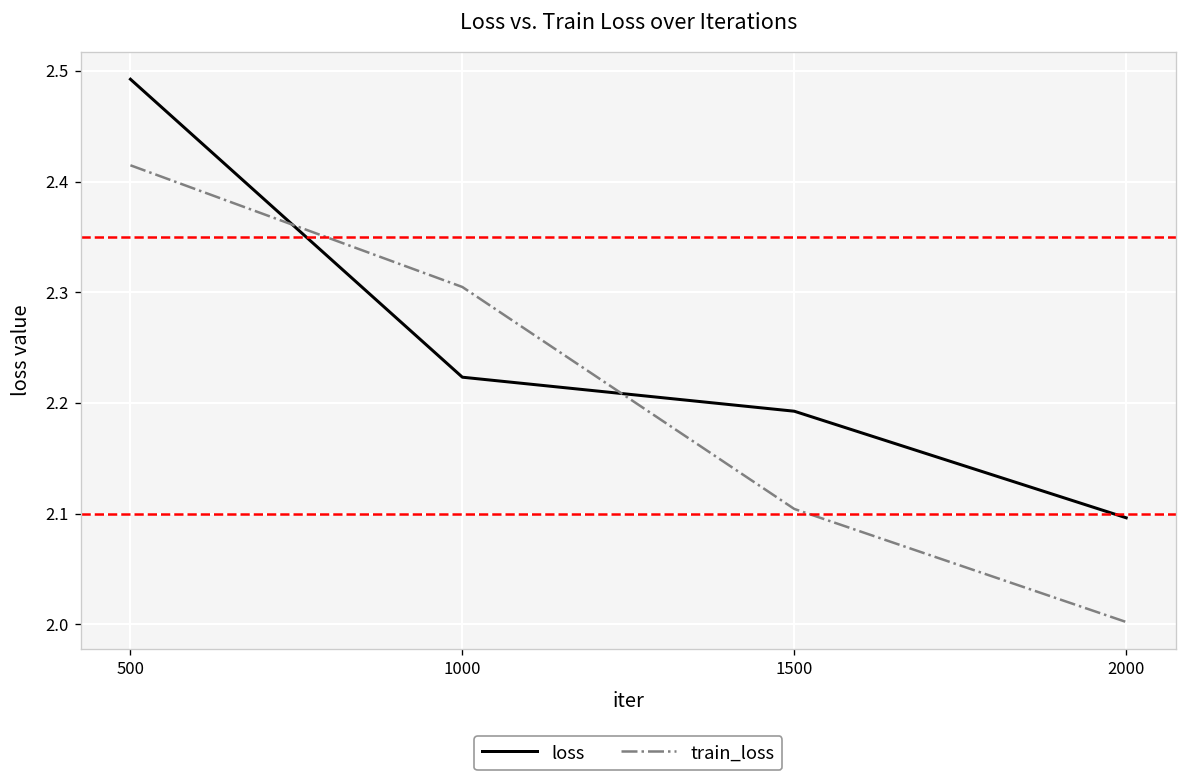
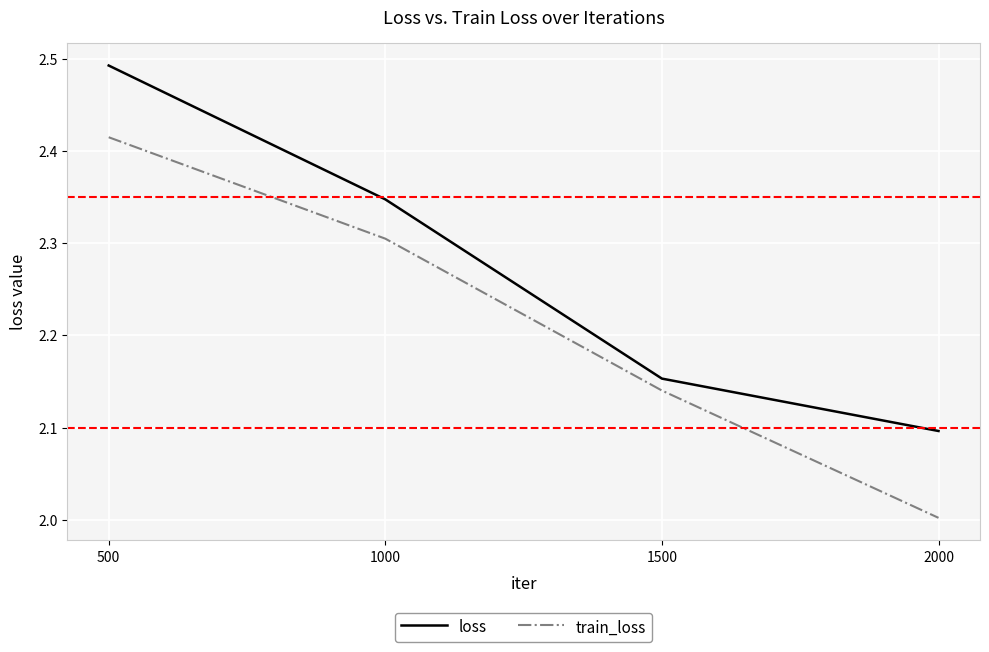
  {
    "loss": {
      "500": 2.49,
-     "1000": 2.22,
-     "1500": 2.19,
+     "1000": 2.35,
+     "1500": 2.15,
      "2000": 2.10
    },
    "train_loss": {
      "500": 2.41,
      "1000": 2.30,
-     "1500": 2.10,
+     "1500": 2.14,
      "2000": 2.00
    }
  }
